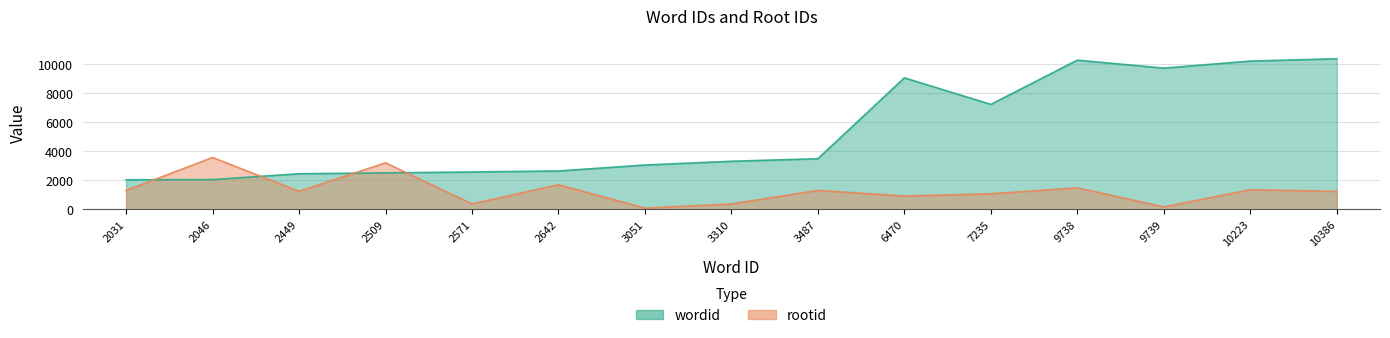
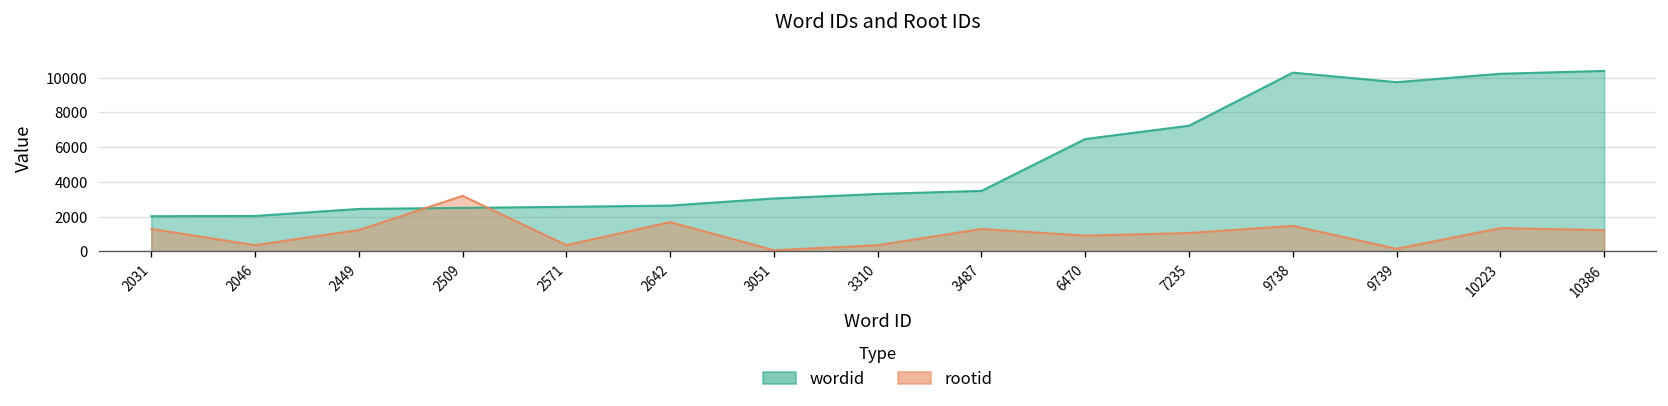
  {
    "wordid": {
      "2031": 2000,
      "2046": 2000,
      "2449": 2400,
      "2509": 2500,
      "2571": 2600,
      "2642": 2600,
      "3051": 3100,
      "3310": 3300,
      "3487": 3500,
-     "6470": 9100,
+     "6470": 6500,
      "7235": 7200,
      "9738": 10300,
      "9739": 9700,
      "10223": 10200,
      "10386": 10400
    },
    "rootid": {
      "2031": 1300,
-     "2046": 3600,
+     "2046": 400,
      "2449": 1200,
      "2509": 3200,
      "2571": 400,
      "2642": 1700,
      "3051": 100,
      "3310": 400,
      "3487": 1300,
      "6470": 900,
      "7235": 1100,
      "9738": 1500,
      "9739": 200,
      "10223": 1300,
      "10386": 1200
    }
  }
